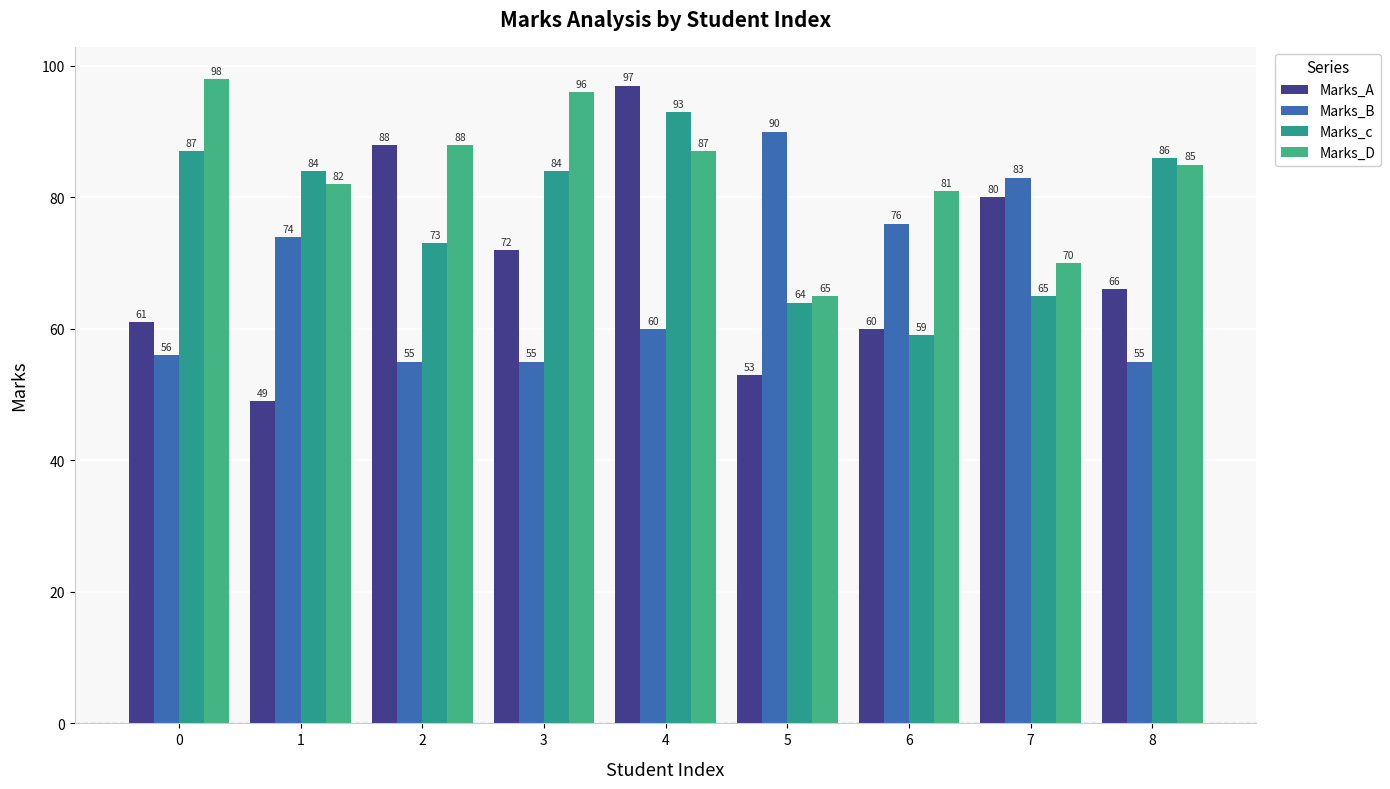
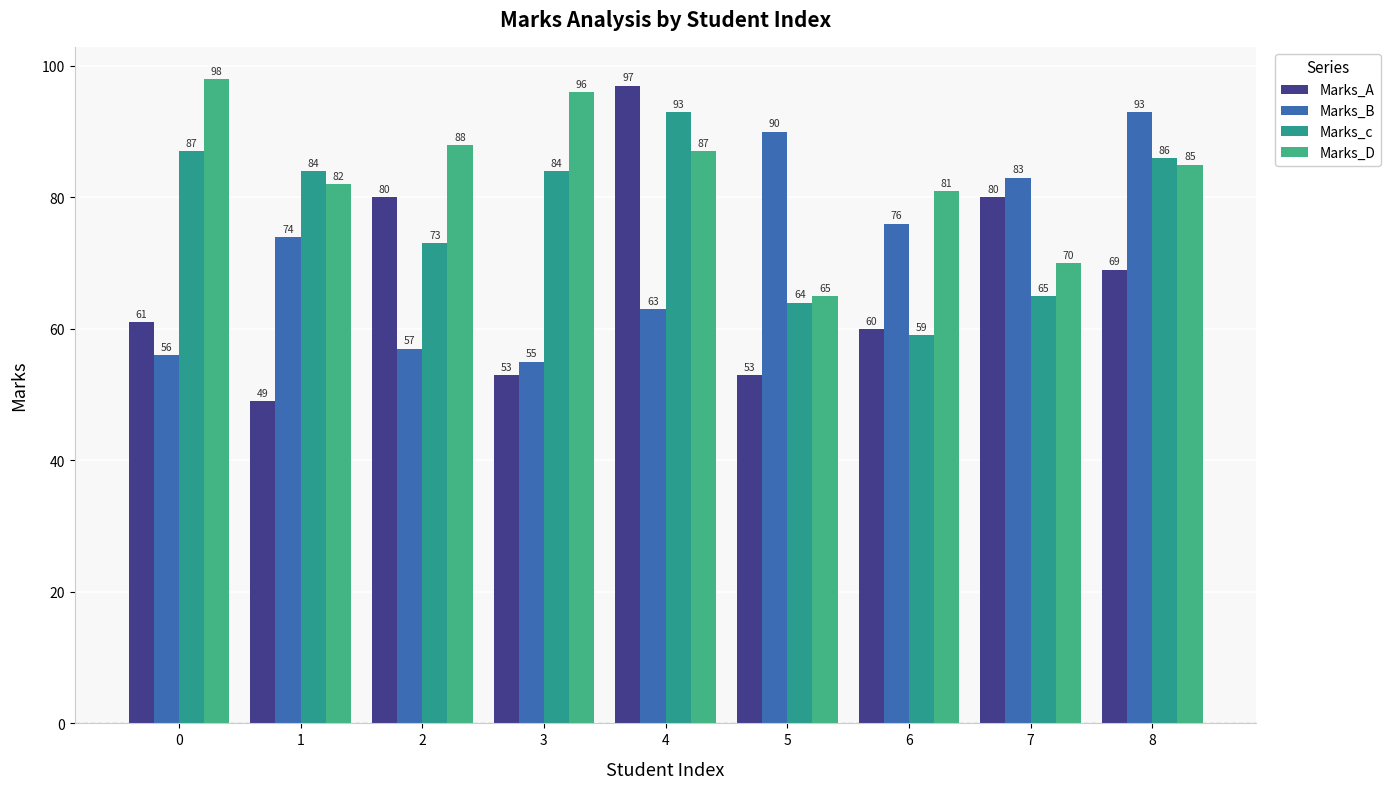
  {
    "Marks_A": {
      "0": 61,
      "1": 49,
-     "2": 88,
-     "3": 72,
+     "2": 80,
+     "3": 53,
      "4": 97,
      "5": 53,
      "6": 60,
      "7": 80,
-     "8": 66
+     "8": 69
    },
    "Marks_B": {
      "0": 56,
      "1": 74,
-     "2": 55,
+     "2": 57,
      "3": 55,
-     "4": 60,
+     "4": 63,
      "5": 90,
      "6": 76,
      "7": 83,
-     "8": 55
+     "8": 93
    }
  }
